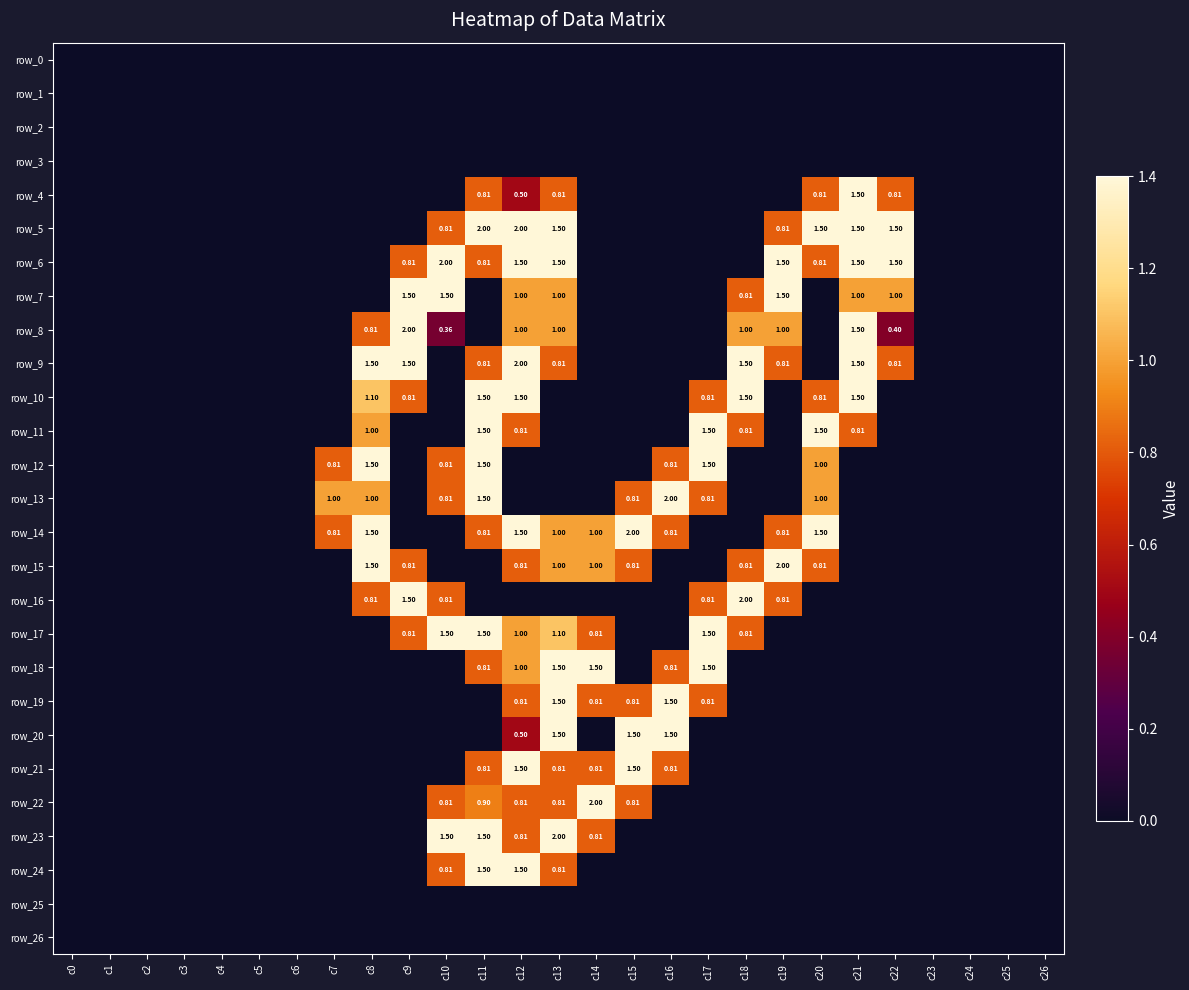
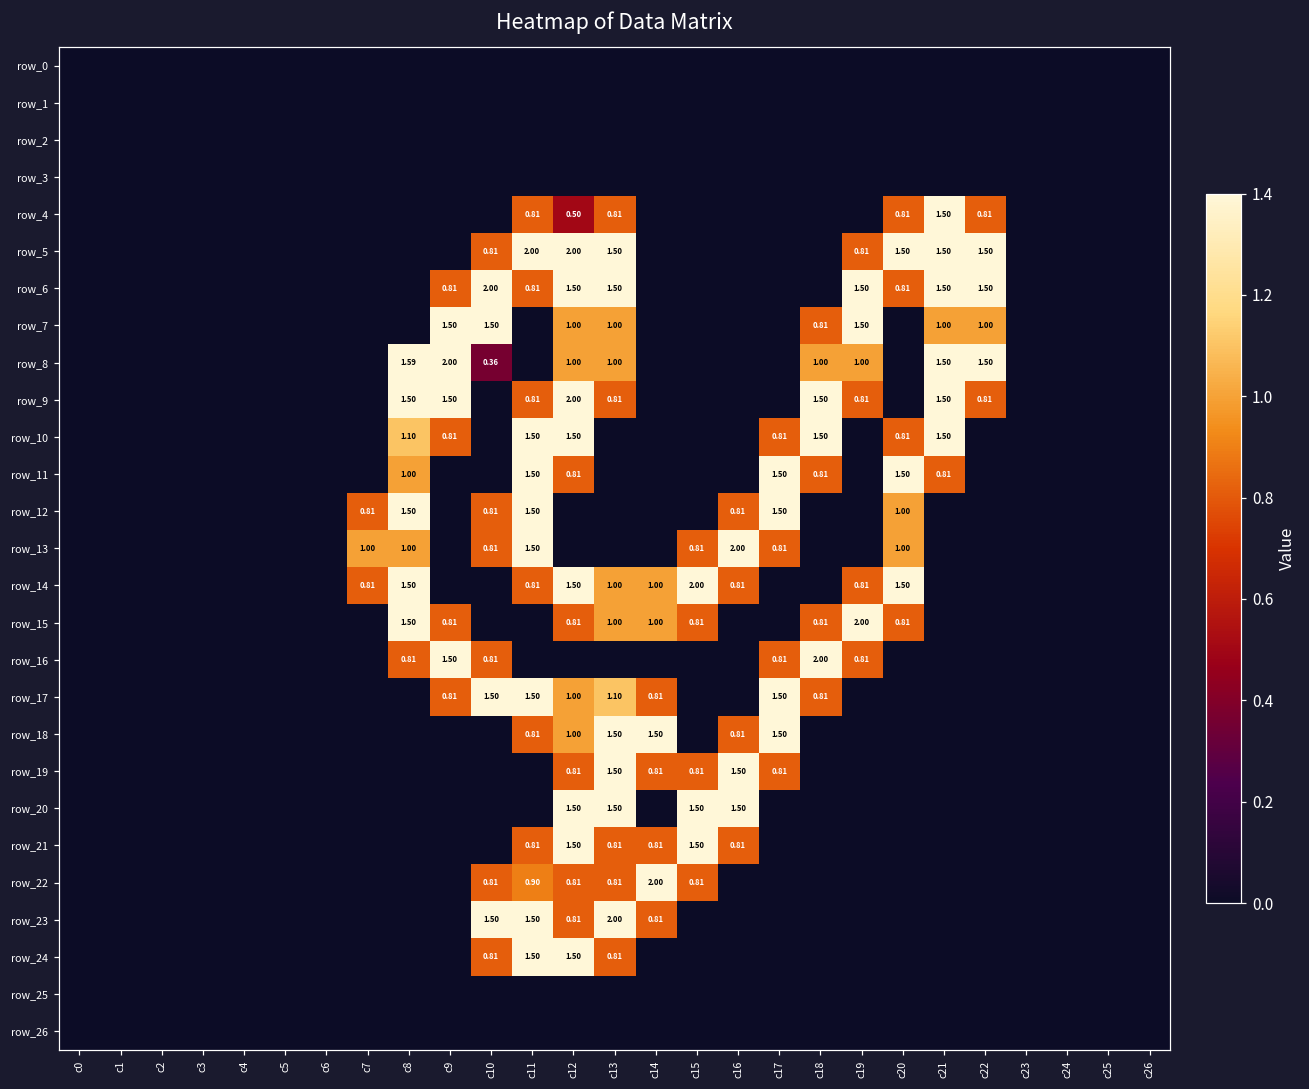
  {
    "row_4": {
      "c11": 0.81,
      "c12": 0.50,
      "c13": 0.81,
      "c20": 0.81,
      "c21": 1.50,
      "c22": 0.81
    },
    "row_5": {
      "c10": 0.81,
      "c11": 2.00,
      "c12": 2.00,
      "c13": 1.50,
      "c19": 0.81,
      "c20": 1.50,
      "c21": 1.50,
      "c22": 1.50
    },
    "row_6": {
      "c9": 0.81,
      "c10": 2.00,
      "c11": 0.81,
      "c12": 1.50,
      "c13": 1.50,
      "c19": 1.50,
      "c20": 0.81,
      "c21": 1.50,
      "c22": 1.50
    },
    "row_7": {
      "c9": 1.50,
      "c10": 1.50,
      "c12": 1.00,
      "c13": 1.00,
      "c18": 0.81,
      "c19": 1.50,
      "c21": 1.00,
      "c22": 1.00
    },
    "row_8": {
-     "c8": 0.81,
+     "c8": 1.59,
      "c9": 2.00,
      "c10": 0.36,
      "c12": 1.00,
      "c13": 1.00,
      "c18": 1.00,
      "c19": 1.00,
      "c21": 1.50,
-     "c22": 0.40
+     "c22": 1.50
    },
    "row_9": {
      "c8": 1.50,
      "c9": 1.50,
      "c11": 0.81,
      "c12": 2.00,
      "c13": 0.81,
      "c18": 1.50,
      "c19": 0.81,
      "c21": 1.50,
      "c22": 0.81
    },
    "row_10": {
      "c8": 1.10,
      "c9": 0.81,
      "c11": 1.50,
      "c12": 1.50,
      "c17": 0.81,
      "c18": 1.50,
      "c20": 0.81,
      "c21": 1.50
    },
    "row_11": {
      "c8": 1.00,
      "c11": 1.50,
      "c12": 0.81,
      "c17": 1.50,
      "c18": 0.81,
      "c20": 1.50,
      "c21": 0.81
    },
    "row_12": {
      "c7": 0.81,
      "c8": 1.50,
      "c10": 0.81,
      "c11": 1.50,
      "c16": 0.81,
      "c17": 1.50,
      "c20": 1.00
    },
    "row_13": {
      "c7": 1.00,
      "c8": 1.00,
      "c10": 0.81,
      "c11": 1.50,
      "c15": 0.81,
      "c16": 2.00,
      "c17": 0.81,
      "c20": 1.00
    },
    "row_14": {
      "c7": 0.81,
      "c8": 1.50,
      "c11": 0.81,
      "c12": 1.50,
      "c13": 1.00,
      "c14": 1.00,
      "c15": 2.00,
      "c16": 0.81,
      "c19": 0.81,
      "c20": 1.50
    },
    "row_15": {
      "c8": 1.50,
      "c9": 0.81,
      "c12": 0.81,
      "c13": 1.00,
      "c14": 1.00,
      "c15": 0.81,
      "c18": 0.81,
      "c19": 2.00,
      "c20": 0.81
    },
    "row_16": {
      "c8": 0.81,
      "c9": 1.50,
      "c10": 0.81,
      "c17": 0.81,
      "c18": 2.00,
      "c19": 0.81
    },
    "row_17": {
      "c9": 0.81,
      "c10": 1.50,
      "c11": 1.50,
      "c12": 1.00,
      "c13": 1.10,
      "c14": 0.81,
      "c17": 1.50,
      "c18": 0.81
    },
    "row_18": {
      "c11": 0.81,
      "c12": 1.00,
      "c13": 1.50,
      "c14": 1.50,
      "c16": 0.81,
      "c17": 1.50
    },
    "row_19": {
      "c12": 0.81,
      "c13": 1.50,
      "c14": 0.81,
      "c15": 0.81,
      "c16": 1.50,
      "c17": 0.81
    },
    "row_20": {
-     "c12": 0.50,
+     "c12": 1.50,
      "c13": 1.50,
      "c15": 1.50,
      "c16": 1.50
    },
    "row_21": {
      "c11": 0.81,
      "c12": 1.50,
      "c13": 0.81,
      "c14": 0.81,
      "c15": 1.50,
      "c16": 0.81
    },
    "row_22": {
      "c10": 0.81,
      "c11": 0.90,
      "c12": 0.81,
      "c13": 0.81,
      "c14": 2.00,
      "c15": 0.81
    },
    "row_23": {
      "c10": 1.50,
      "c11": 1.50,
      "c12": 0.81,
      "c13": 2.00,
      "c14": 0.81
    },
    "row_24": {
      "c10": 0.81,
      "c11": 1.50,
      "c12": 1.50,
      "c13": 0.81
    }
  }
